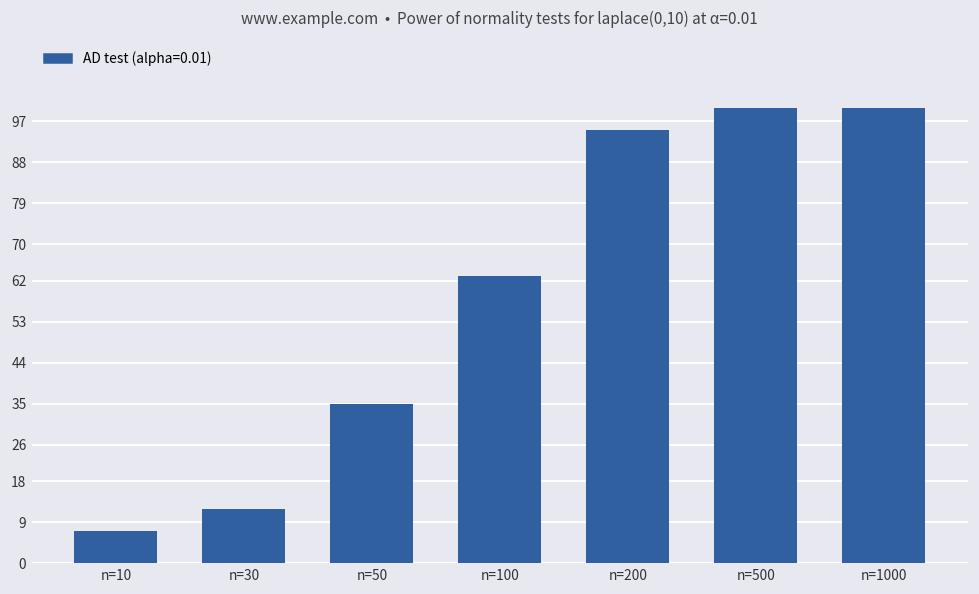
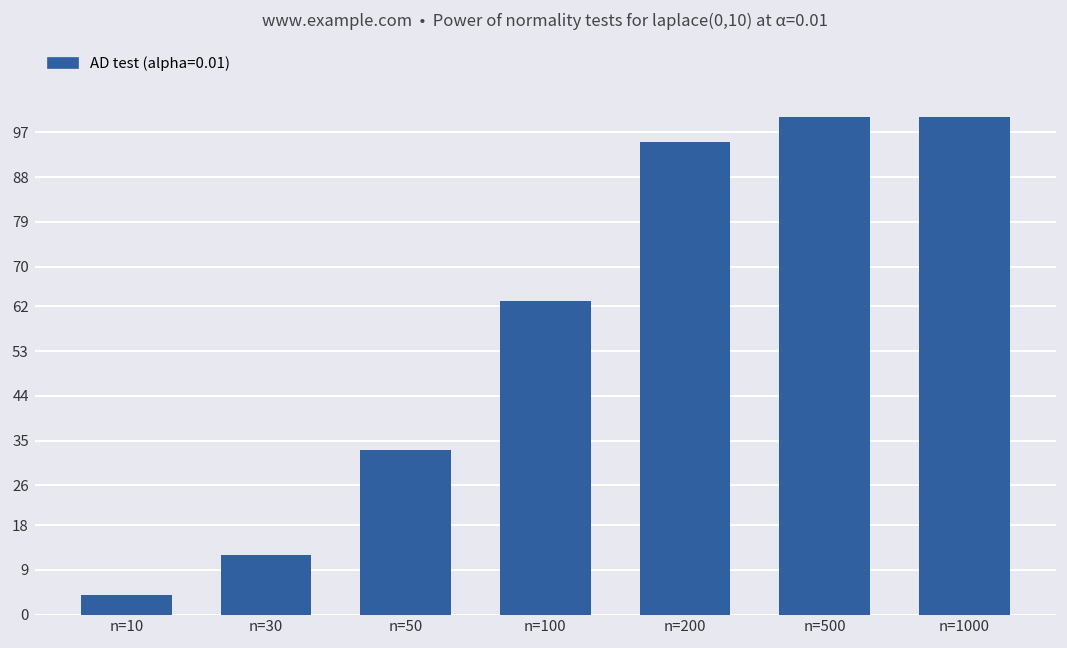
  {
-   "n=10": 7,
+   "n=10": 4,
    "n=30": 12,
-   "n=50": 35,
+   "n=50": 33,
    "n=100": 63,
    "n=200": 95,
    "n=500": 100,
    "n=1000": 100
  }
